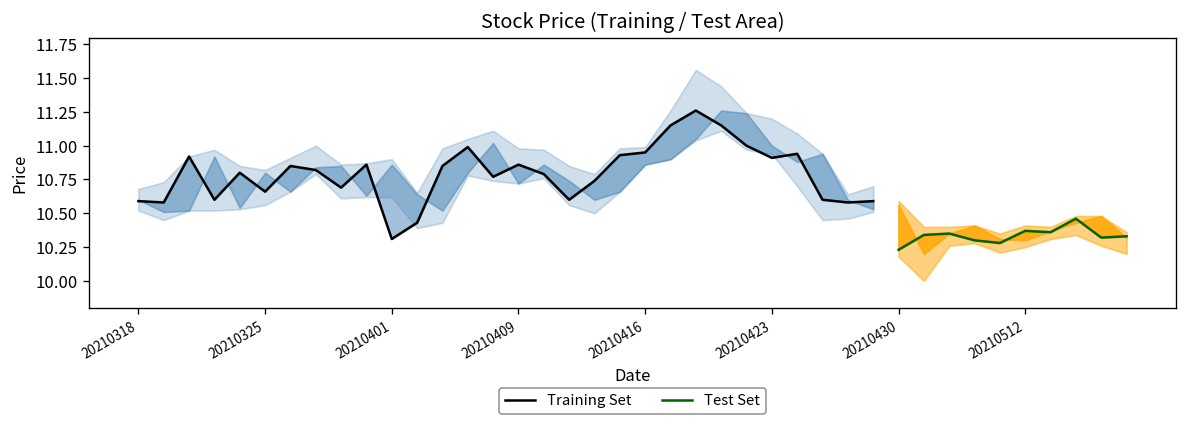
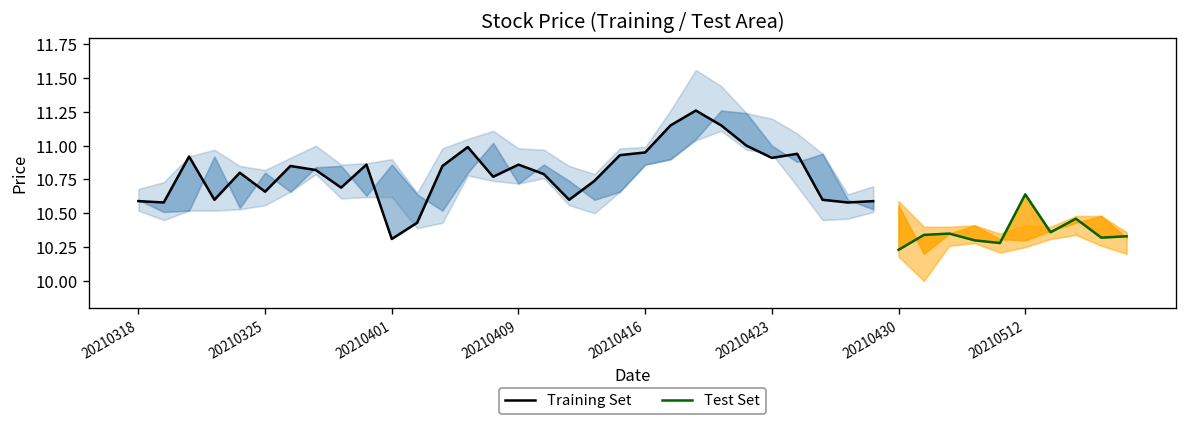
  {
    "Training Set": {
      "20210325": 10.66,
      "20210401": 10.31,
      "20210423": 10.91
    },
    "Test Set": {
      "20210430": 10.23,
-     "20210512": 10.37
+     "20210512": 10.64
    }
  }
